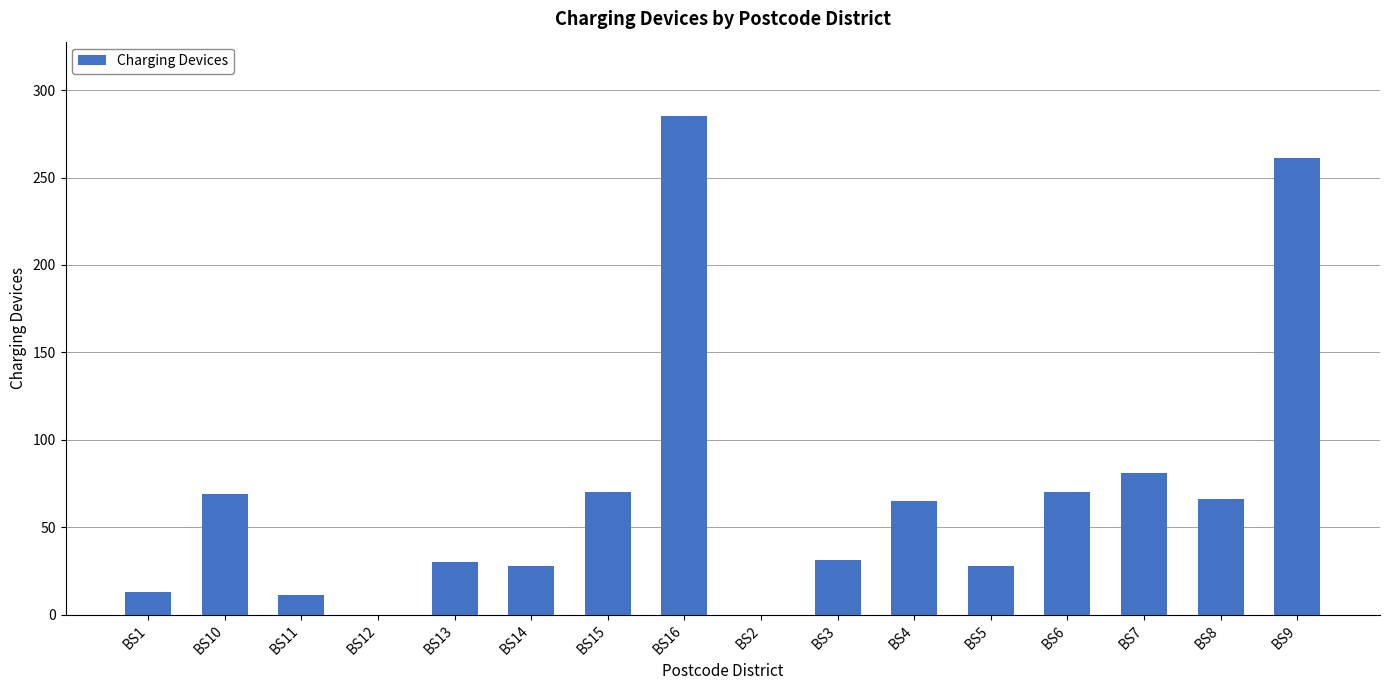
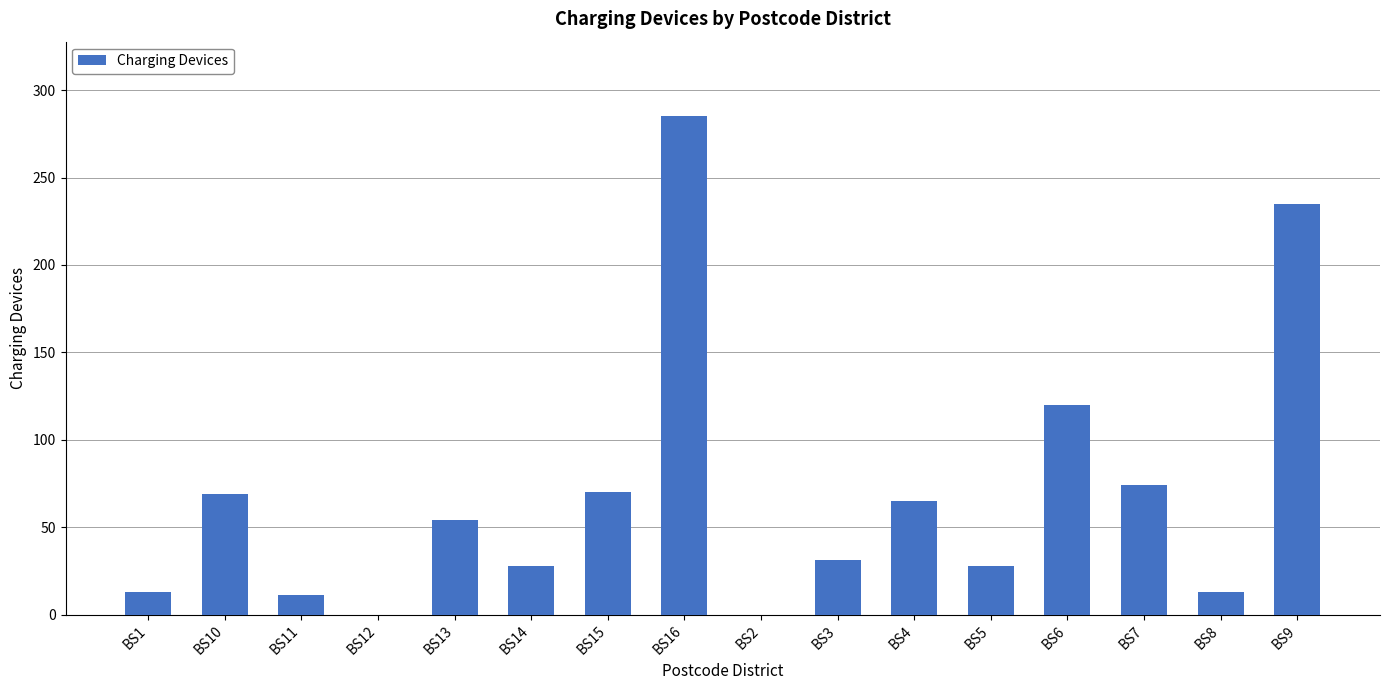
  {
    "BS1": 13,
    "BS10": 69,
    "BS11": 11,
    "BS12": 0,
-   "BS13": 30,
+   "BS13": 54,
    "BS14": 28,
    "BS15": 70,
    "BS16": 285,
    "BS2": 0,
    "BS3": 31,
    "BS4": 65,
    "BS5": 28,
-   "BS6": 70,
-   "BS7": 81,
-   "BS8": 66,
-   "BS9": 261
+   "BS6": 120,
+   "BS7": 74,
+   "BS8": 13,
+   "BS9": 235
  }
